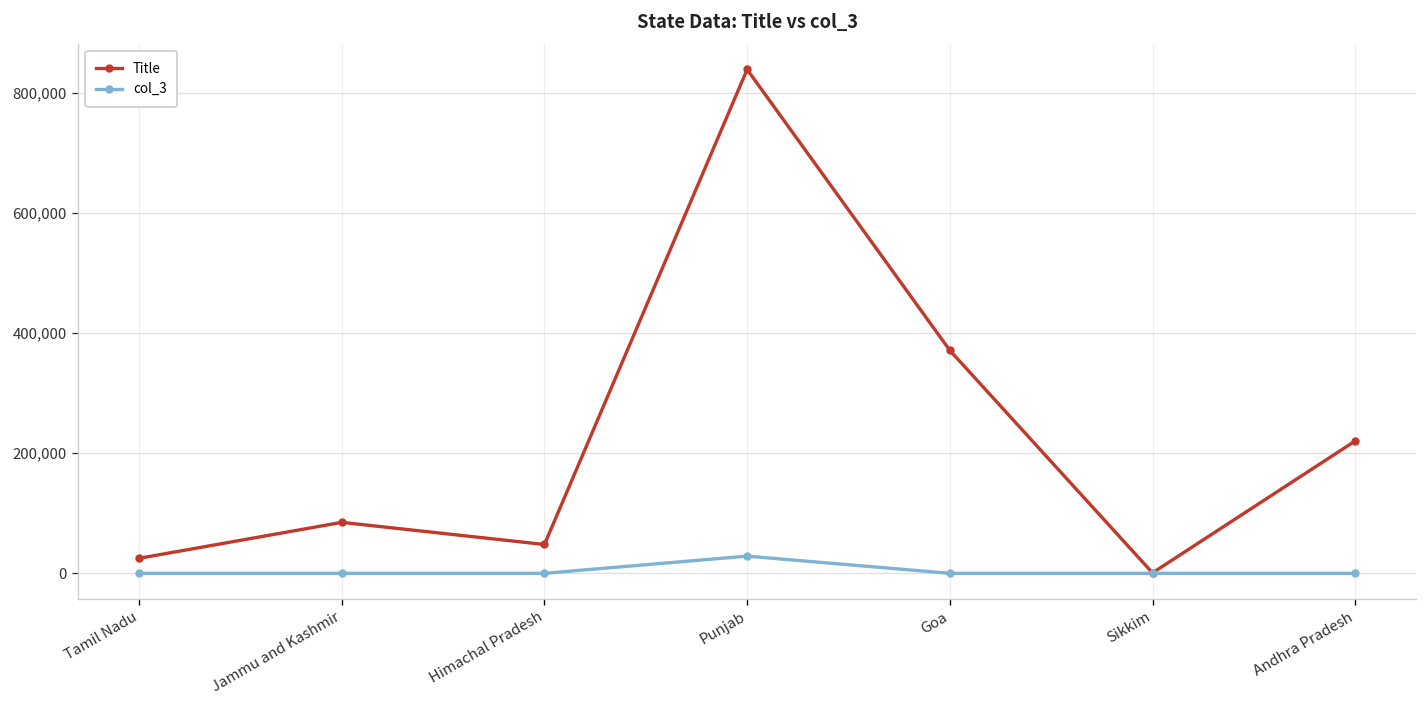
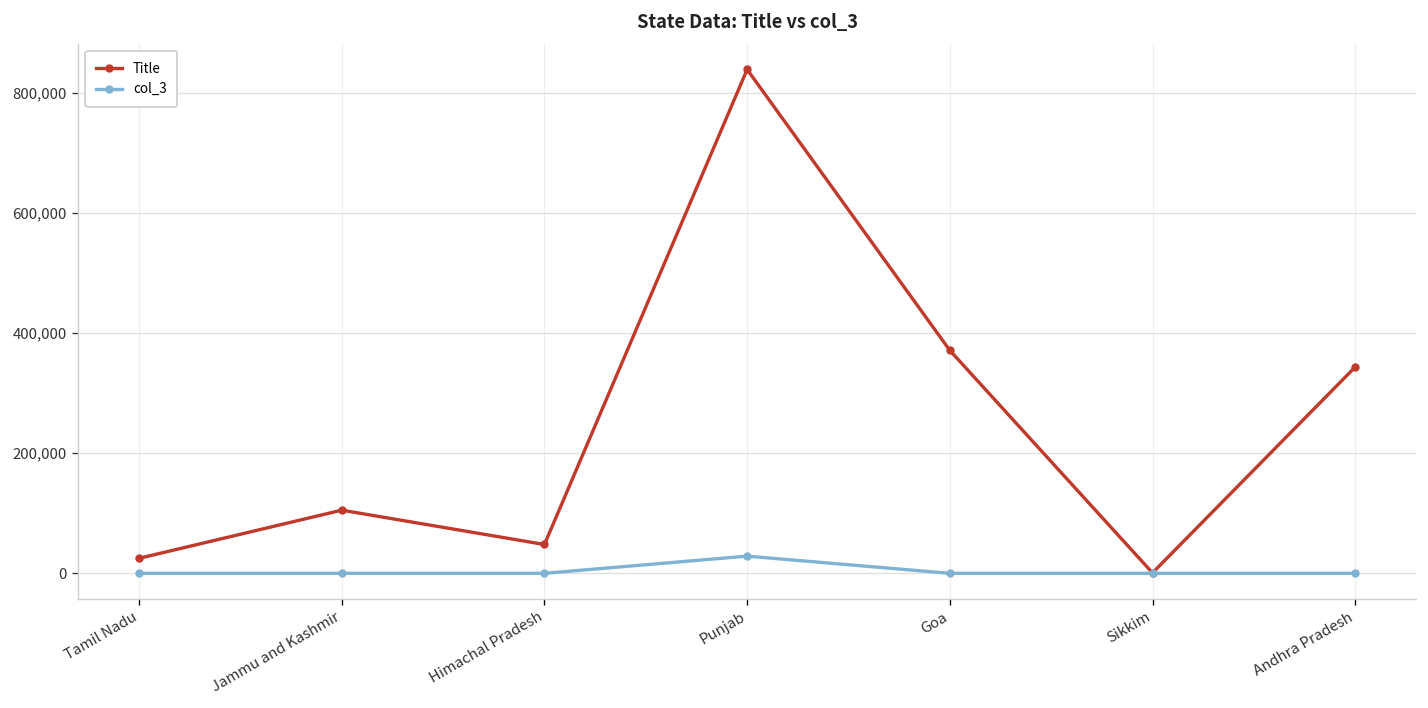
  {
    "Title": {
      "Tamil Nadu": "30,000",
-     "Jammu and Kashmir": "80,000",
+     "Jammu and Kashmir": "110,000",
      "Himachal Pradesh": "50,000",
      "Punjab": "840,000",
      "Goa": "370,000",
-     "Andhra Pradesh": "220,000"
+     "Andhra Pradesh": "340,000"
    },
    "col_3": {
      "Tamil Nadu": "0",
      "Jammu and Kashmir": "0",
      "Himachal Pradesh": "0",
      "Punjab": "30,000",
      "Goa": "0",
      "Andhra Pradesh": "0"
    }
  }
